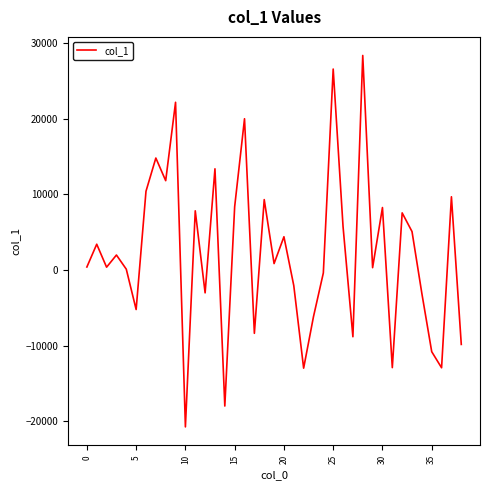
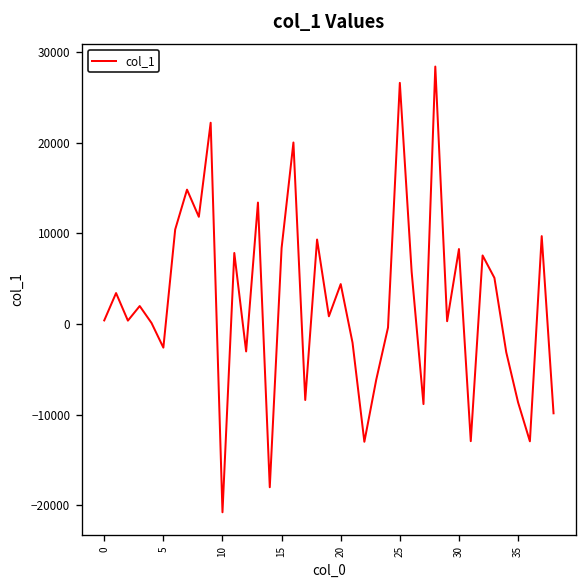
  {
    "0": 0,
-   "5": -5000,
+   "5": -3000,
    "10": -21000,
    "15": 8000,
    "20": 4000,
    "25": 27000,
    "30": 8000,
-   "35": -11000
+   "35": -9000
  }
